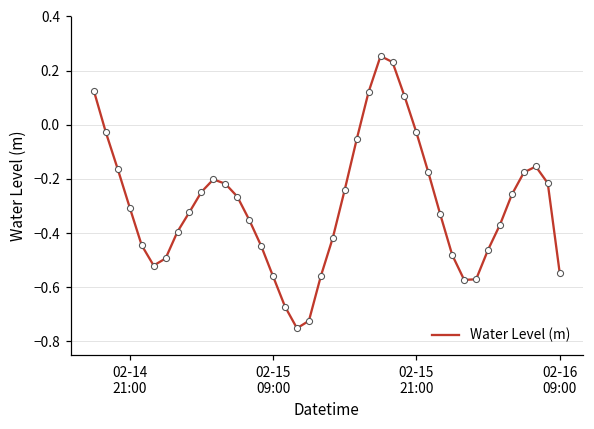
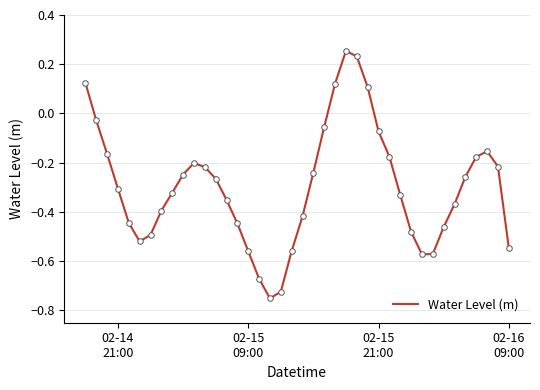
  {
    "02-14 21:00": -0.31,
    "02-15 09:00": -0.56,
-   "02-15 21:00": -0.03,
+   "02-15 21:00": -0.07,
    "02-16 09:00": -0.55
  }
